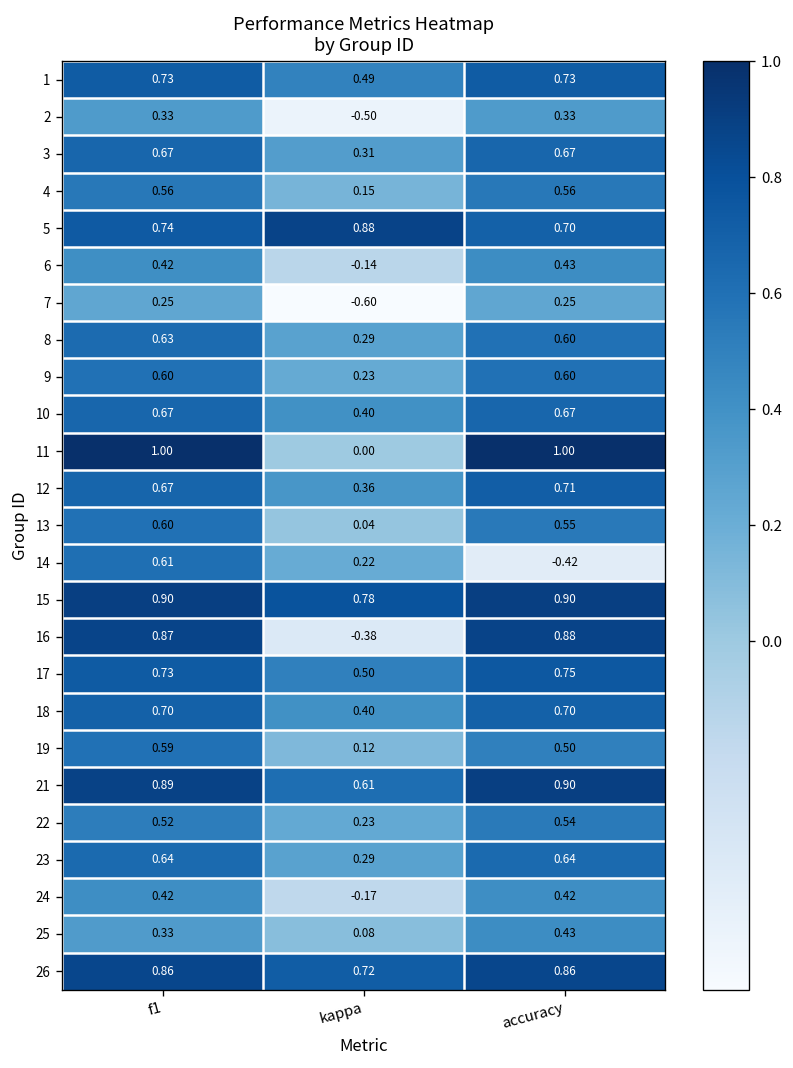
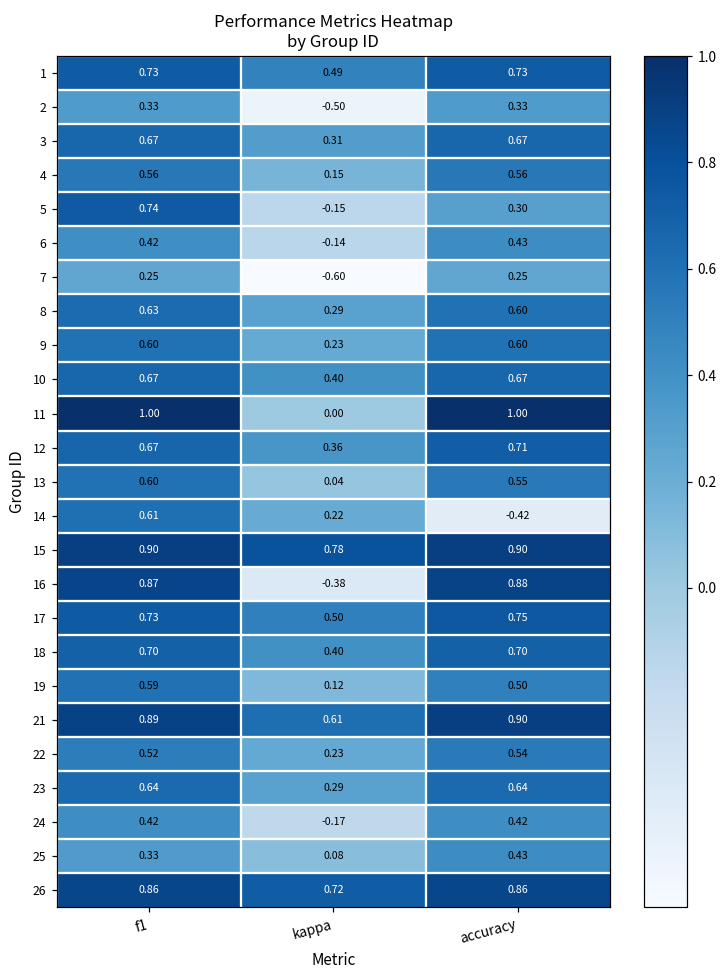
  {
    "1": {
      "f1": 0.73,
      "kappa": 0.49,
      "accuracy": 0.73
    },
    "2": {
      "f1": 0.33,
      "kappa": -0.50,
      "accuracy": 0.33
    },
    "3": {
      "f1": 0.67,
      "kappa": 0.31,
      "accuracy": 0.67
    },
    "4": {
      "f1": 0.56,
      "kappa": 0.15,
      "accuracy": 0.56
    },
    "5": {
      "f1": 0.74,
-     "kappa": 0.88,
-     "accuracy": 0.70
+     "kappa": -0.15,
+     "accuracy": 0.30
    },
    "6": {
      "f1": 0.42,
      "kappa": -0.14,
      "accuracy": 0.43
    },
    "7": {
      "f1": 0.25,
      "kappa": -0.60,
      "accuracy": 0.25
    },
    "8": {
      "f1": 0.63,
      "kappa": 0.29,
      "accuracy": 0.60
    },
    "9": {
      "f1": 0.60,
      "kappa": 0.23,
      "accuracy": 0.60
    },
    "10": {
      "f1": 0.67,
      "kappa": 0.40,
      "accuracy": 0.67
    },
    "11": {
      "f1": 1.00,
      "kappa": 0.00,
      "accuracy": 1.00
    },
    "12": {
      "f1": 0.67,
      "kappa": 0.36,
      "accuracy": 0.71
    },
    "13": {
      "f1": 0.60,
      "kappa": 0.04,
      "accuracy": 0.55
    },
    "14": {
      "f1": 0.61,
      "kappa": 0.22,
      "accuracy": -0.42
    },
    "15": {
      "f1": 0.90,
      "kappa": 0.78,
      "accuracy": 0.90
    },
    "16": {
      "f1": 0.87,
      "kappa": -0.38,
      "accuracy": 0.88
    },
    "17": {
      "f1": 0.73,
      "kappa": 0.50,
      "accuracy": 0.75
    },
    "18": {
      "f1": 0.70,
      "kappa": 0.40,
      "accuracy": 0.70
    },
    "19": {
      "f1": 0.59,
      "kappa": 0.12,
      "accuracy": 0.50
    },
    "21": {
      "f1": 0.89,
      "kappa": 0.61,
      "accuracy": 0.90
    },
    "22": {
      "f1": 0.52,
      "kappa": 0.23,
      "accuracy": 0.54
    },
    "23": {
      "f1": 0.64,
      "kappa": 0.29,
      "accuracy": 0.64
    },
    "24": {
      "f1": 0.42,
      "kappa": -0.17,
      "accuracy": 0.42
    },
    "25": {
      "f1": 0.33,
      "kappa": 0.08,
      "accuracy": 0.43
    },
    "26": {
      "f1": 0.86,
      "kappa": 0.72,
      "accuracy": 0.86
    }
  }
